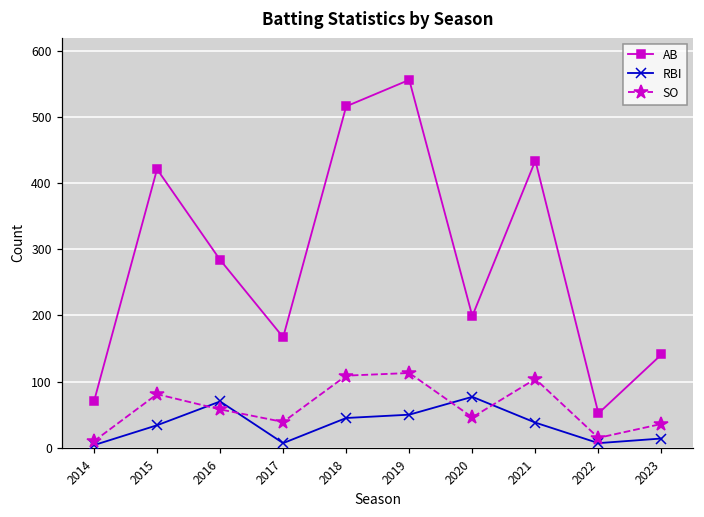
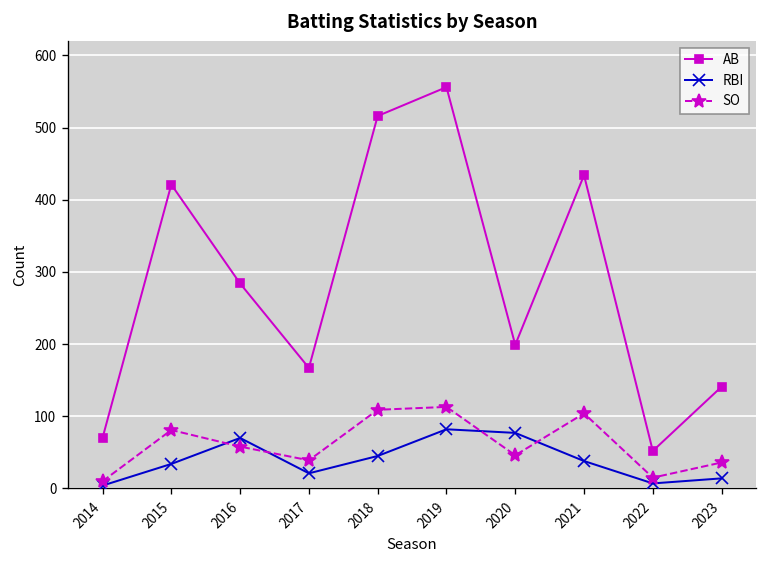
  {
    "RBI": {
      "2014": 0,
      "2015": 30,
      "2016": 70,
-     "2017": 10,
+     "2017": 20,
      "2018": 50,
-     "2019": 50,
+     "2019": 80,
      "2020": 80,
      "2021": 40,
      "2022": 10,
      "2023": 10
    }
  }
